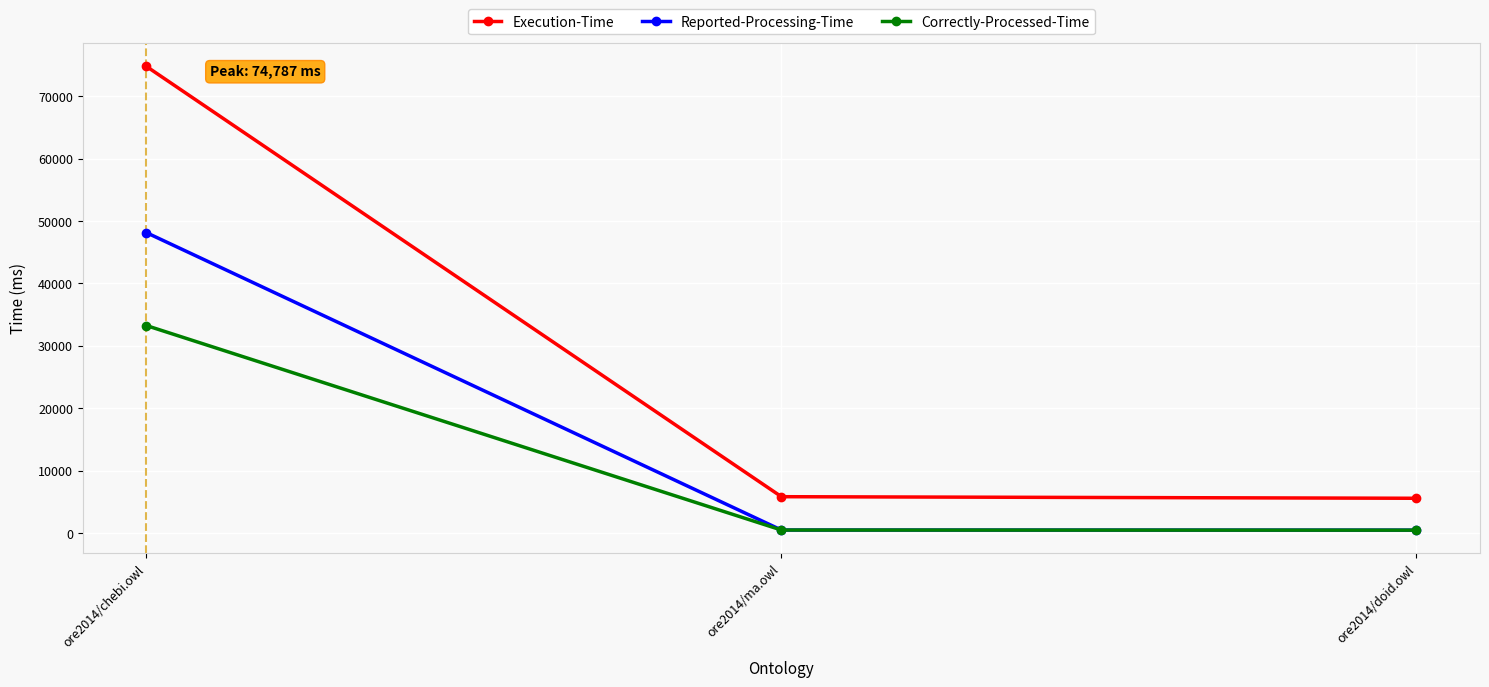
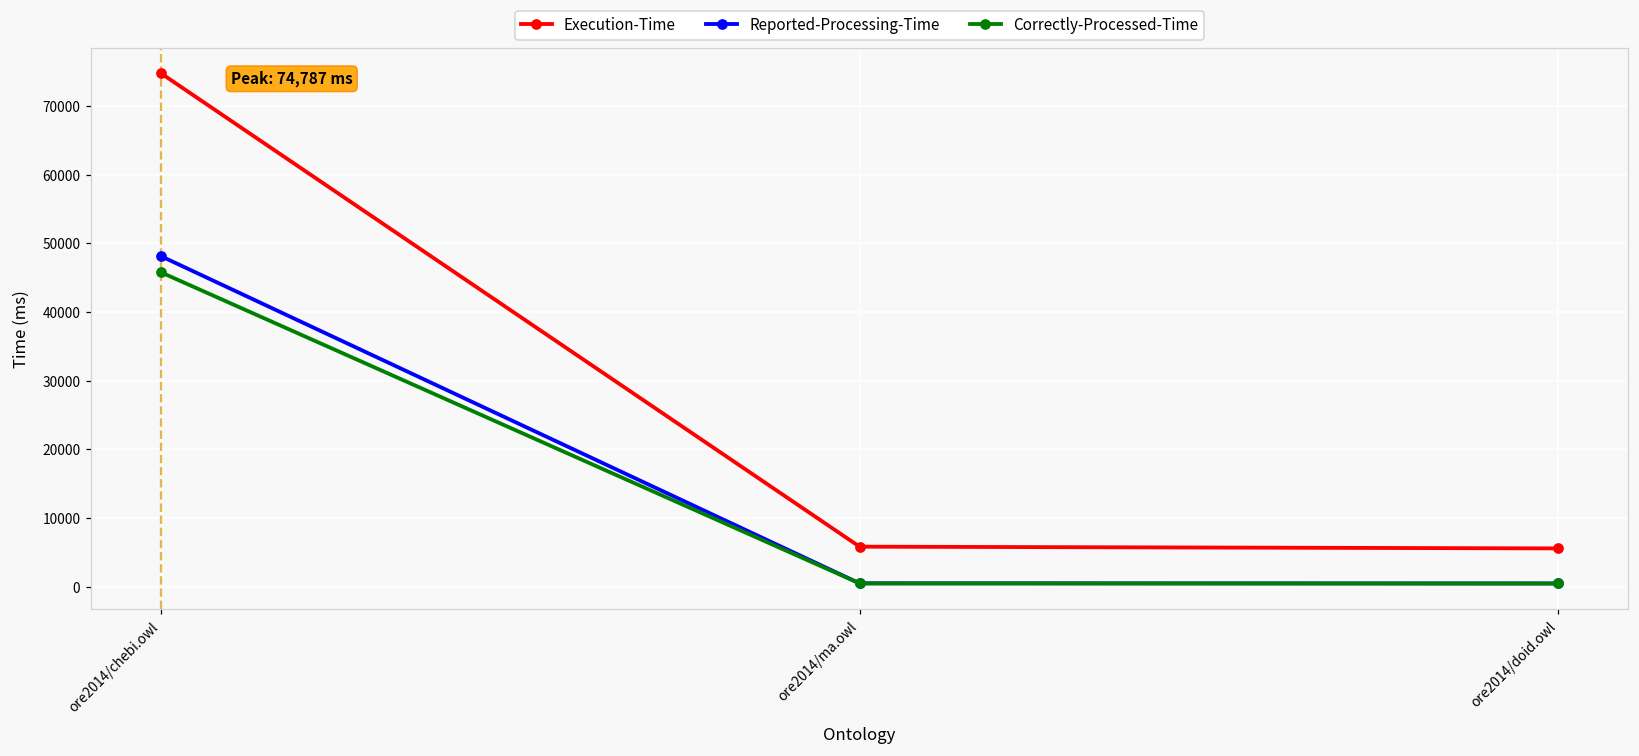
  {
    "Execution-Time": {
      "ore2014/chebi.owl": 75000,
      "ore2014/ma.owl": 6000,
      "ore2014/doid.owl": 6000
    },
    "Reported-Processing-Time": {
      "ore2014/chebi.owl": 48000
    },
    "Correctly-Processed-Time": {
-     "ore2014/chebi.owl": 33000
+     "ore2014/chebi.owl": 46000
    }
  }
